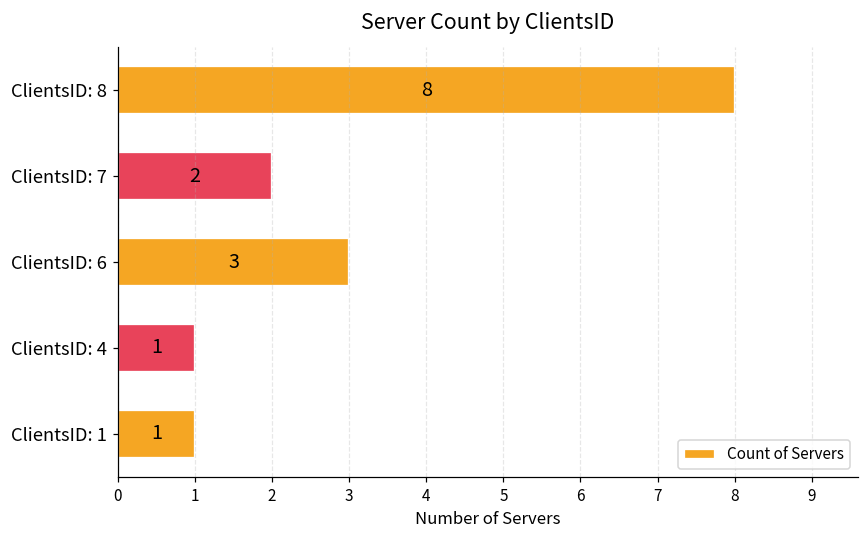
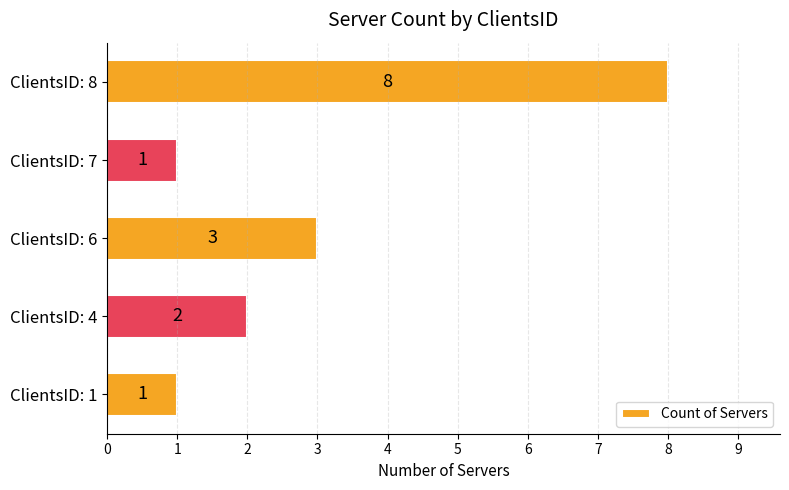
  {
    "ClientsID: 8": 8,
-   "ClientsID: 7": 2,
+   "ClientsID: 7": 1,
    "ClientsID: 6": 3,
-   "ClientsID: 4": 1,
+   "ClientsID: 4": 2,
    "ClientsID: 1": 1
  }
